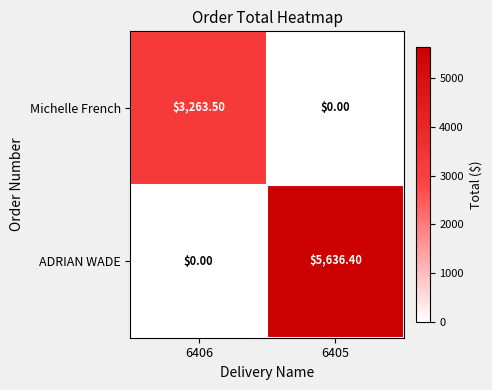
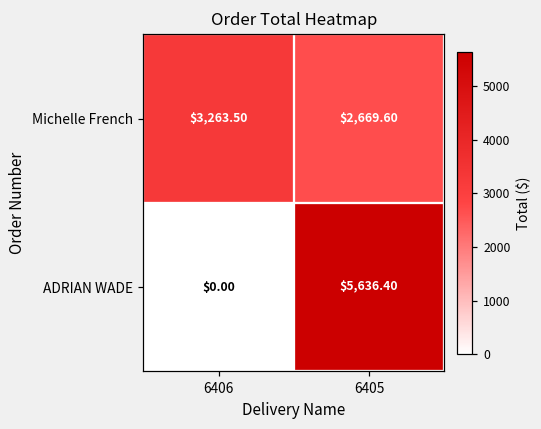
  {
    "Michelle French": {
      "6406": "$3,263.50",
-     "6405": "$0.00"
+     "6405": "$2,669.60"
    },
    "ADRIAN WADE": {
      "6406": "$0.00",
      "6405": "$5,636.40"
    }
  }
